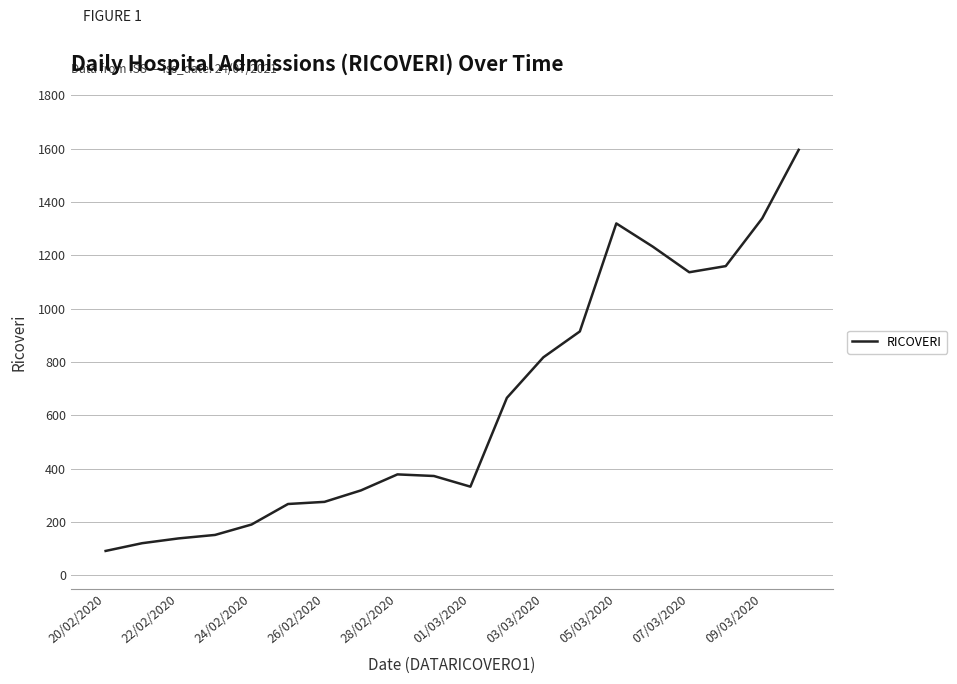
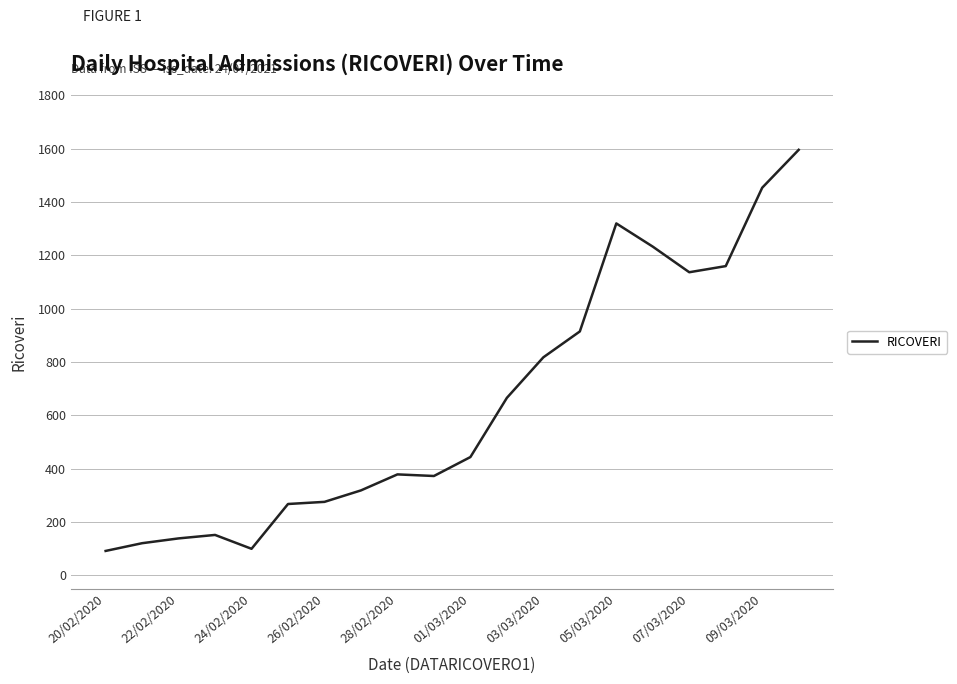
  {
    "20/02/2020": 90,
    "22/02/2020": 140,
-   "24/02/2020": 190,
+   "24/02/2020": 100,
    "26/02/2020": 280,
    "28/02/2020": 380,
-   "01/03/2020": 330,
+   "01/03/2020": 440,
    "03/03/2020": 820,
    "05/03/2020": 1320,
    "07/03/2020": 1140,
-   "09/03/2020": 1340
+   "09/03/2020": 1450
  }
